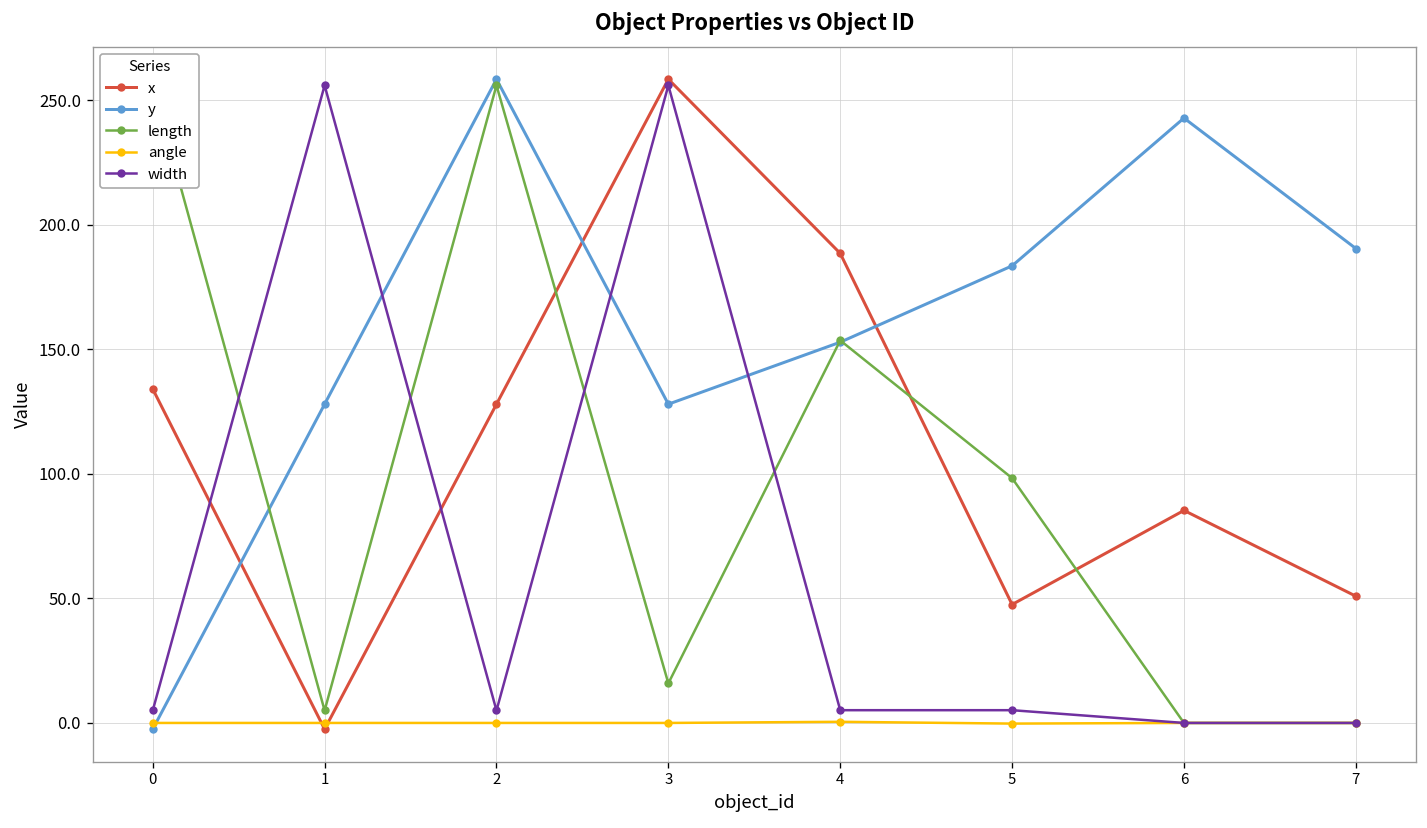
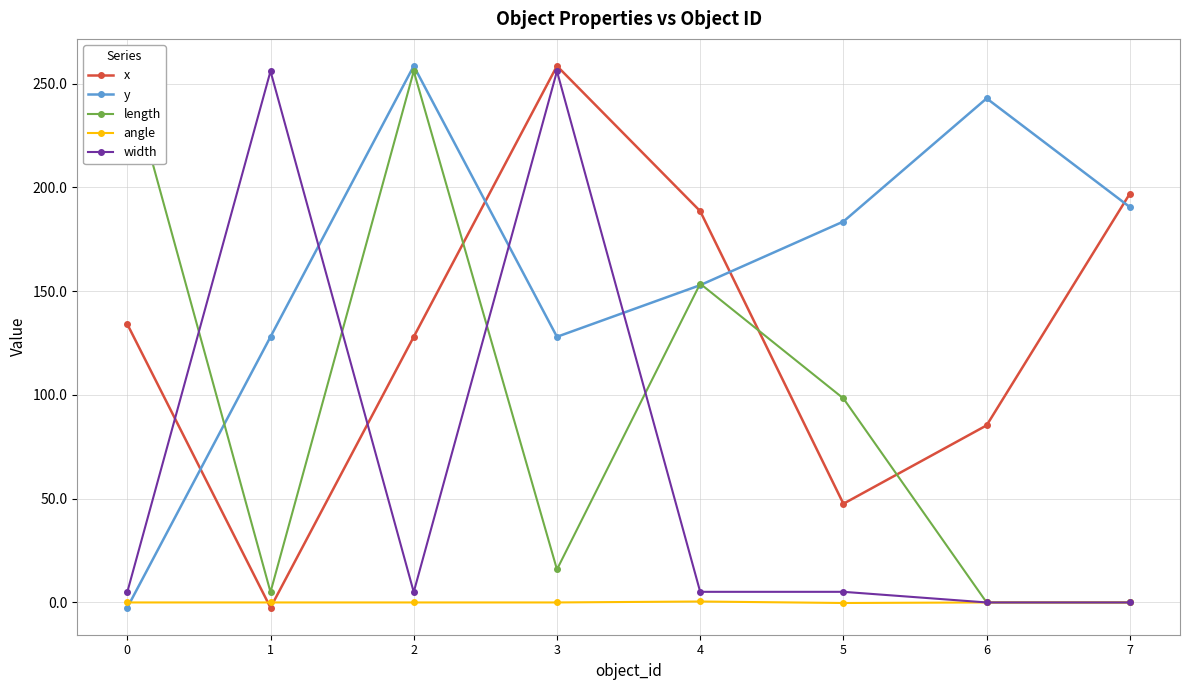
  {
    "x": {
      "0": 134,
      "1": -3,
      "2": 128,
      "3": 259,
      "4": 189,
      "5": 48,
      "6": 85,
-     "7": 51
+     "7": 197
    },
    "y": {
      "0": -3,
      "1": 128,
      "2": 259,
      "3": 128,
      "5": 184,
      "6": 243,
      "7": 191
    },
    "length": {
      "1": 5,
      "2": 256,
      "3": 16,
      "5": 98
    },
    "angle": {
      "0": 0,
      "1": 0,
      "2": 0,
      "3": 0,
      "4": 0,
      "5": 0
    },
    "width": {
      "0": 5,
      "1": 256,
      "2": 5,
      "3": 256,
      "4": 5,
      "5": 5
    }
  }
